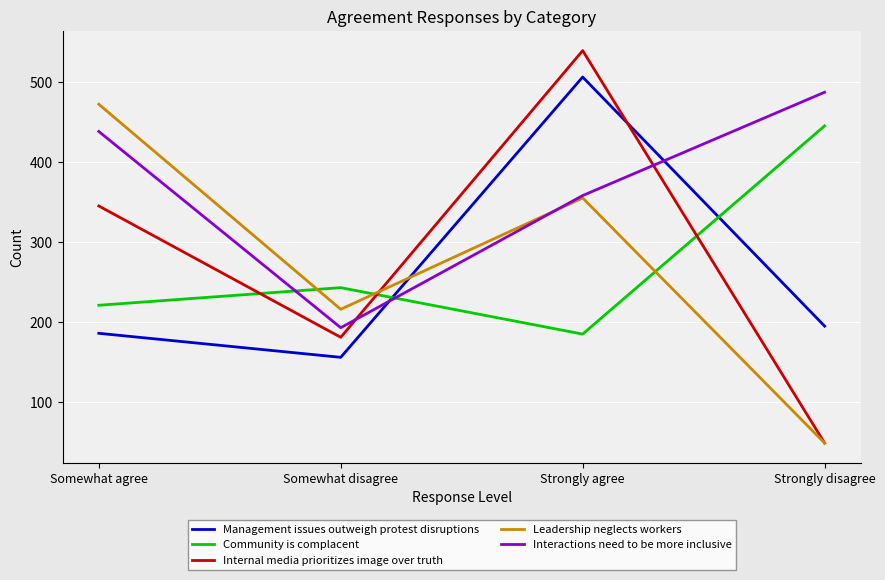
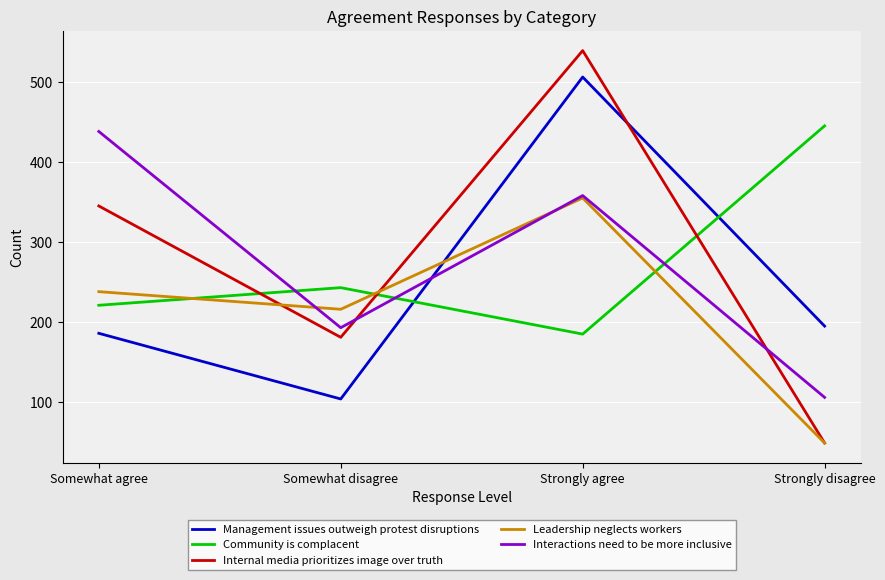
  {
    "Management issues outweigh protest disruptions": {
      "Somewhat agree": 190,
-     "Somewhat disagree": 160,
+     "Somewhat disagree": 100,
      "Strongly agree": 510,
      "Strongly disagree": 200
    },
    "Community is complacent": {
      "Somewhat agree": 220,
      "Somewhat disagree": 240,
      "Strongly agree": 190,
      "Strongly disagree": 450
    },
    "Internal media prioritizes image over truth": {
      "Somewhat agree": 350,
      "Somewhat disagree": 180,
      "Strongly agree": 540
    },
    "Leadership neglects workers": {
-     "Somewhat agree": 470,
+     "Somewhat agree": 240,
      "Somewhat disagree": 220
    },
    "Interactions need to be more inclusive": {
      "Somewhat agree": 440,
      "Somewhat disagree": 190,
-     "Strongly disagree": 490
+     "Strongly disagree": 110
    }
  }
